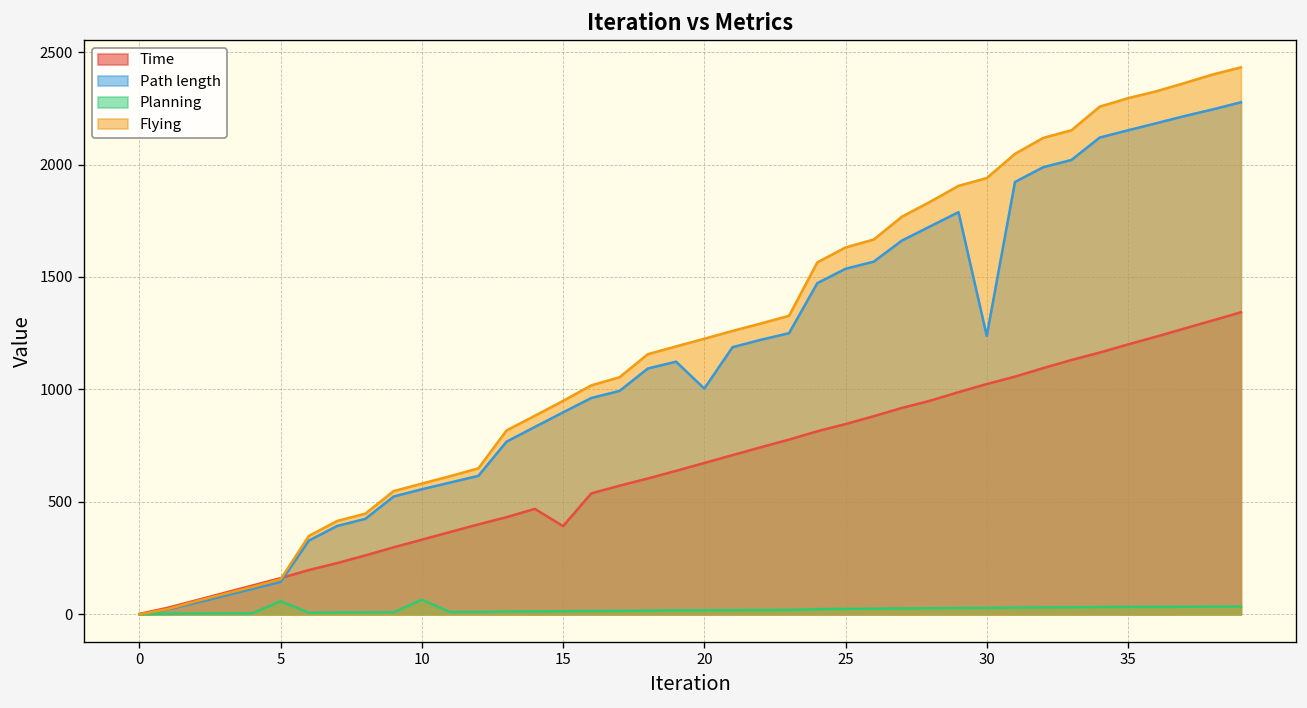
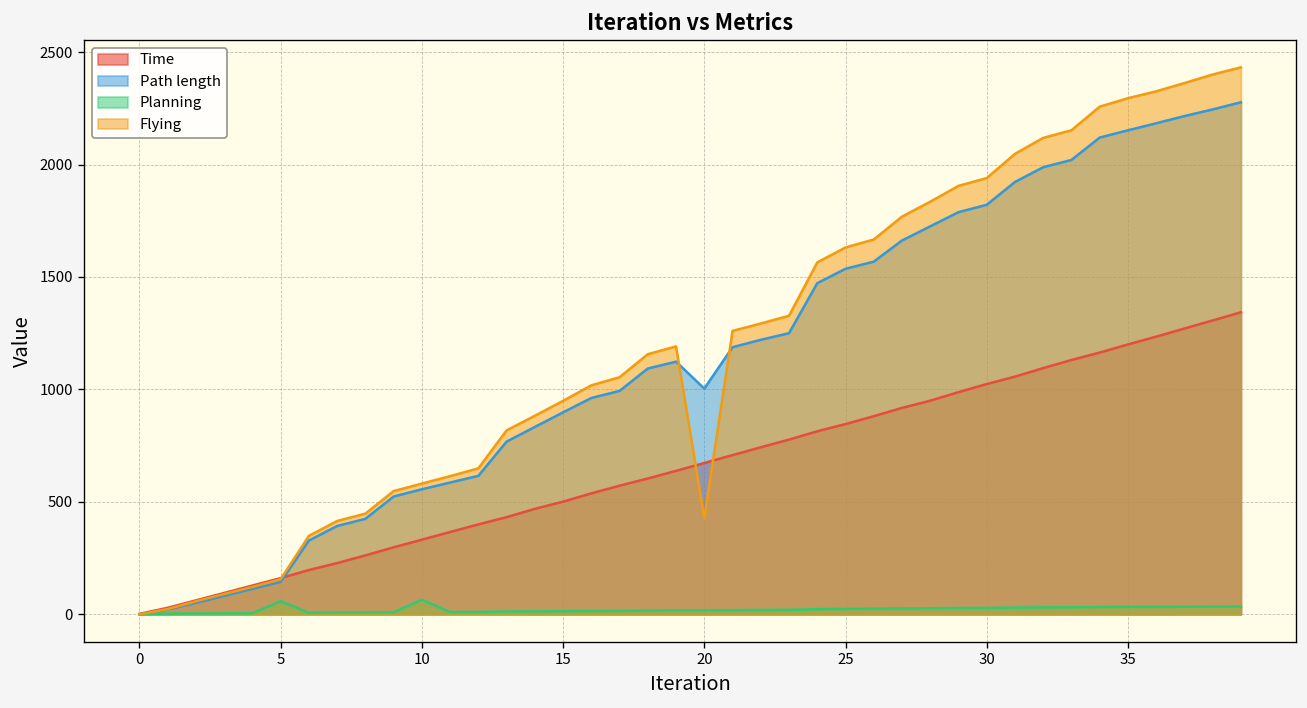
  {
    "Time": {
      "10": 330,
-     "15": 390,
+     "15": 500,
      "20": 670,
      "25": 850,
      "30": 1020,
      "35": 1200
    },
    "Path length": {
      "10": 560,
      "15": 900,
      "20": 1000,
      "25": 1540,
-     "30": 1240,
+     "30": 1820,
      "35": 2150
    },
    "Planning": {
      "5": 60,
      "10": 60,
      "15": 10,
      "20": 20,
      "25": 20,
      "30": 30,
      "35": 30
    },
    "Flying": {
      "10": 580,
      "15": 950,
-     "20": 1230,
+     "20": 430,
      "25": 1630,
      "30": 1940,
      "35": 2300
    }
  }
